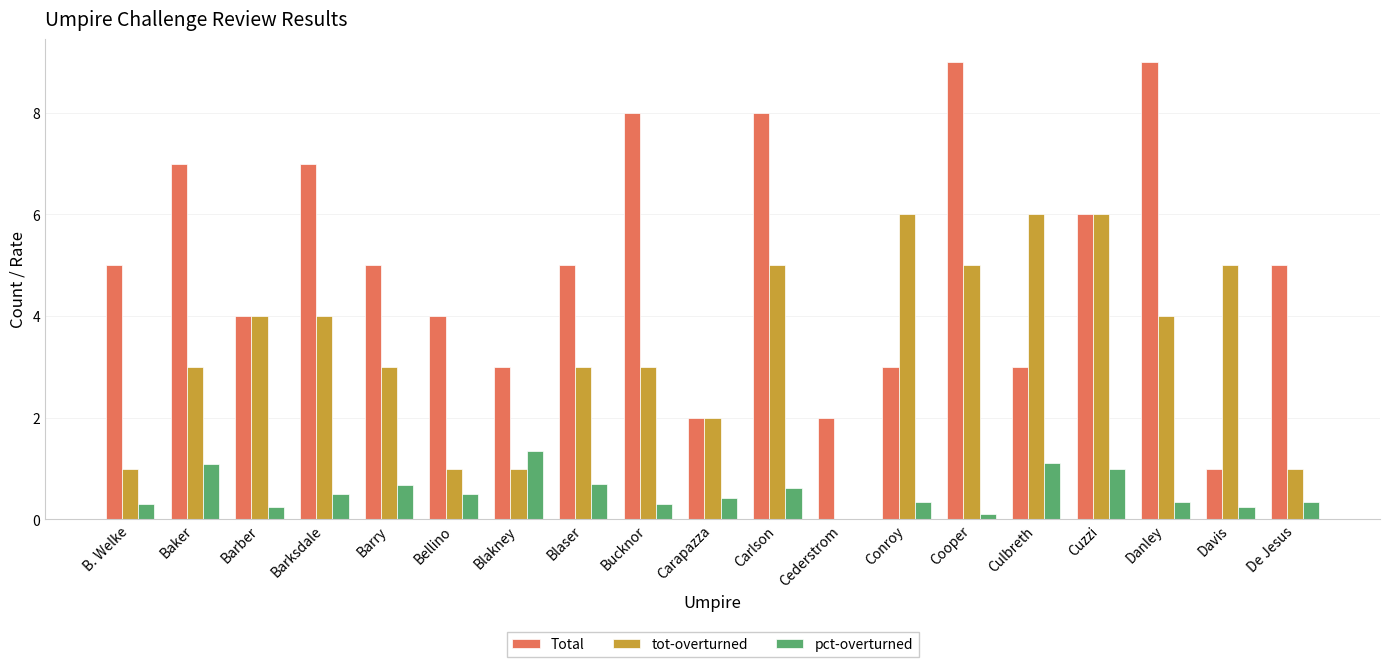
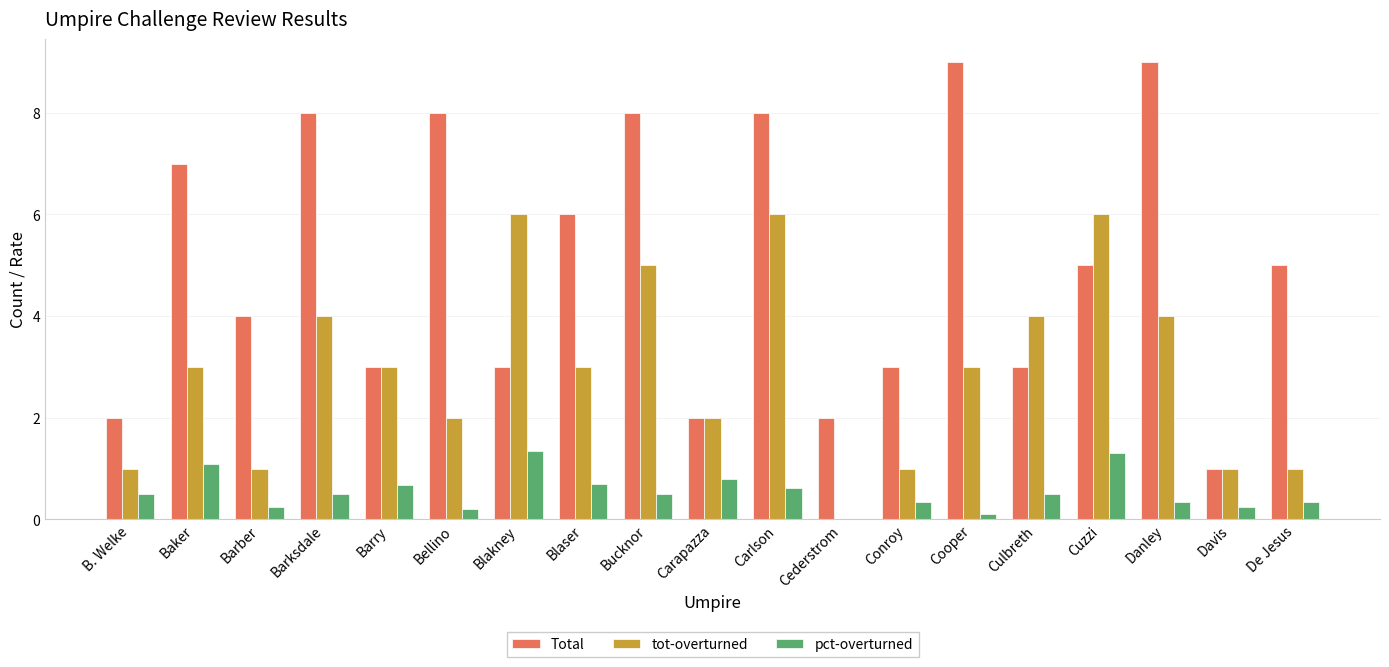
  {
    "Total": {
-     "B. Welke": 5,
+     "B. Welke": 2,
      "Baker": 7,
      "Barber": 4,
-     "Barksdale": 7,
-     "Barry": 5,
-     "Bellino": 4,
+     "Barksdale": 8,
+     "Barry": 3,
+     "Bellino": 8,
      "Blakney": 3,
-     "Blaser": 5,
+     "Blaser": 6,
      "Bucknor": 8,
      "Carapazza": 2,
      "Carlson": 8,
      "Cederstrom": 2,
      "Conroy": 3,
      "Cooper": 9,
      "Culbreth": 3,
-     "Cuzzi": 6,
+     "Cuzzi": 5,
      "Danley": 9,
      "Davis": 1,
      "De Jesus": 5
    },
    "tot-overturned": {
      "B. Welke": 1,
      "Baker": 3,
-     "Barber": 4,
+     "Barber": 1,
      "Barksdale": 4,
      "Barry": 3,
-     "Bellino": 1,
-     "Blakney": 1,
+     "Bellino": 2,
+     "Blakney": 6,
      "Blaser": 3,
-     "Bucknor": 3,
+     "Bucknor": 5,
      "Carapazza": 2,
-     "Carlson": 5,
+     "Carlson": 6,
      "Cederstrom": 0,
-     "Conroy": 6,
-     "Cooper": 5,
-     "Culbreth": 6,
+     "Conroy": 1,
+     "Cooper": 3,
+     "Culbreth": 4,
      "Cuzzi": 6,
      "Danley": 4,
-     "Davis": 5,
+     "Davis": 1,
      "De Jesus": 1
    },
    "pct-overturned": {
-     "B. Welke": 0.3,
+     "B. Welke": 0.5,
      "Baker": 1.1,
      "Barber": 0.3,
      "Barksdale": 0.5,
      "Barry": 0.7,
-     "Bellino": 0.5,
+     "Bellino": 0.2,
      "Blakney": 1.3,
      "Blaser": 0.7,
-     "Bucknor": 0.3,
-     "Carapazza": 0.4,
+     "Bucknor": 0.5,
+     "Carapazza": 0.8,
      "Carlson": 0.6,
      "Cederstrom": 0.0,
      "Conroy": 0.3,
      "Cooper": 0.1,
-     "Culbreth": 1.1,
-     "Cuzzi": 1.0,
+     "Culbreth": 0.5,
+     "Cuzzi": 1.3,
      "Danley": 0.3,
      "Davis": 0.3,
      "De Jesus": 0.3
    }
  }
